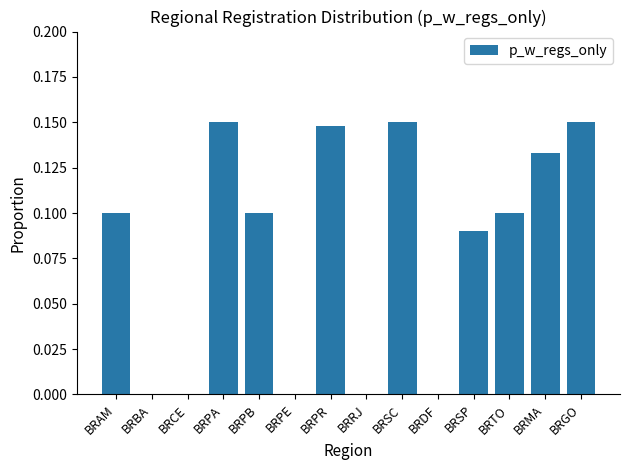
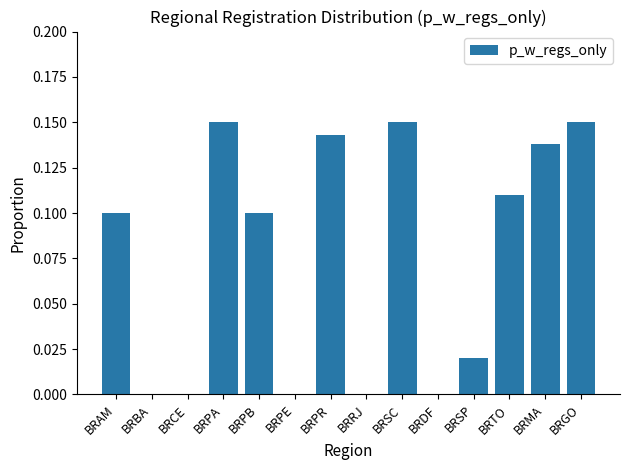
  {
    "BRAM": 0.100,
    "BRBA": 0.000,
    "BRCE": 0.000,
    "BRPA": 0.150,
    "BRPB": 0.100,
    "BRPE": 0.000,
-   "BRPR": 0.148,
+   "BRPR": 0.143,
    "BRRJ": 0.000,
    "BRSC": 0.150,
    "BRDF": 0.000,
-   "BRSP": 0.09,
-   "BRTO": 0.10,
-   "BRMA": 0.133,
+   "BRSP": 0.02,
+   "BRTO": 0.11,
+   "BRMA": 0.138,
    "BRGO": 0.150
  }
